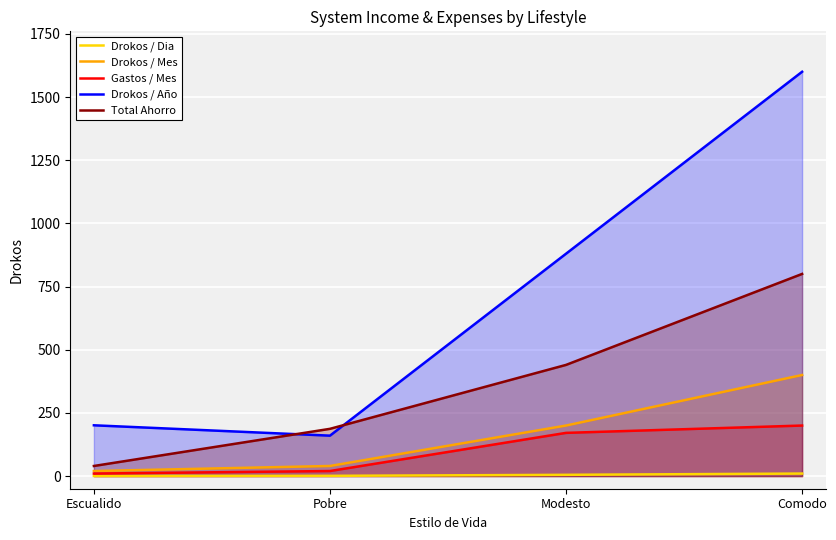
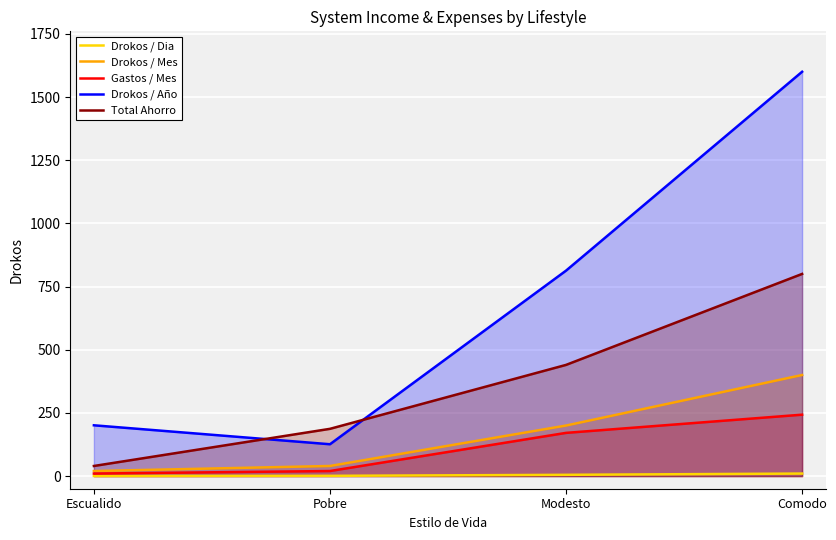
  {
    "Gastos / Mes": {
      "Pobre": 20,
      "Modesto": 170,
-     "Comodo": 200
+     "Comodo": 240
    },
    "Drokos / Año": {
      "Escualido": 200,
-     "Pobre": 160,
-     "Modesto": 880,
+     "Pobre": 130,
+     "Modesto": 810,
      "Comodo": 1600
    },
    "Total Ahorro": {
      "Escualido": 40,
      "Pobre": 190,
      "Modesto": 440,
      "Comodo": 800
    }
  }
